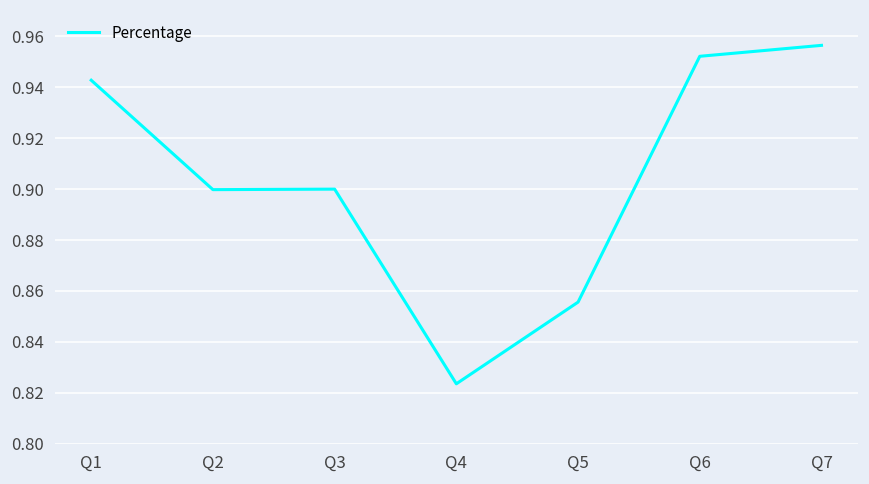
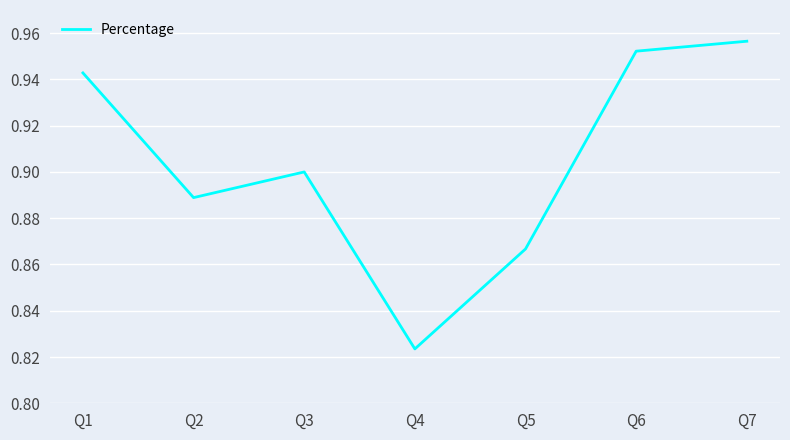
  {
    "Q1": 0.943,
-   "Q2": 0.900,
+   "Q2": 0.889,
    "Q3": 0.900,
    "Q4": 0.824,
-   "Q5": 0.856,
+   "Q5": 0.867,
    "Q6": 0.952,
    "Q7": 0.957
  }
